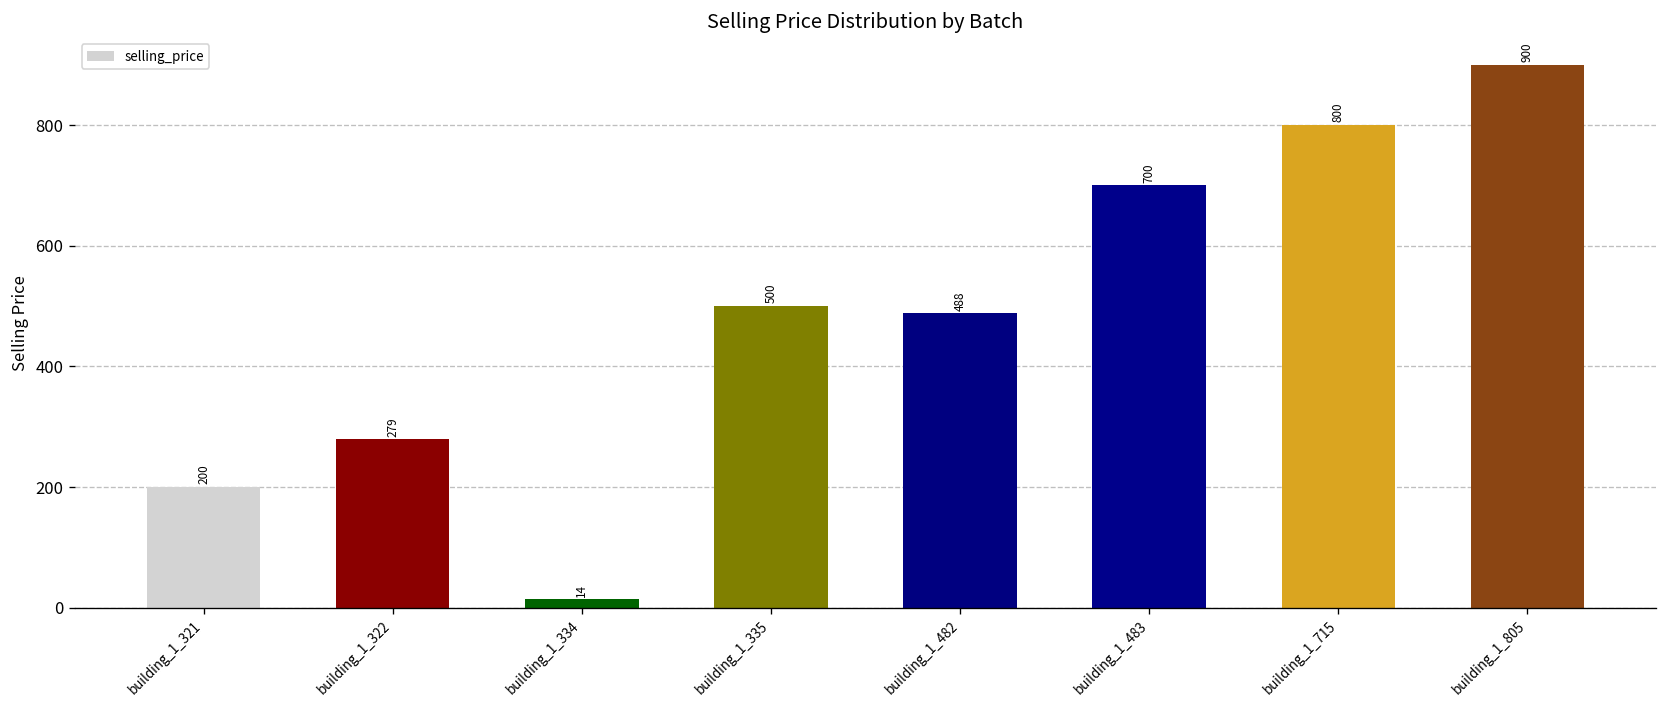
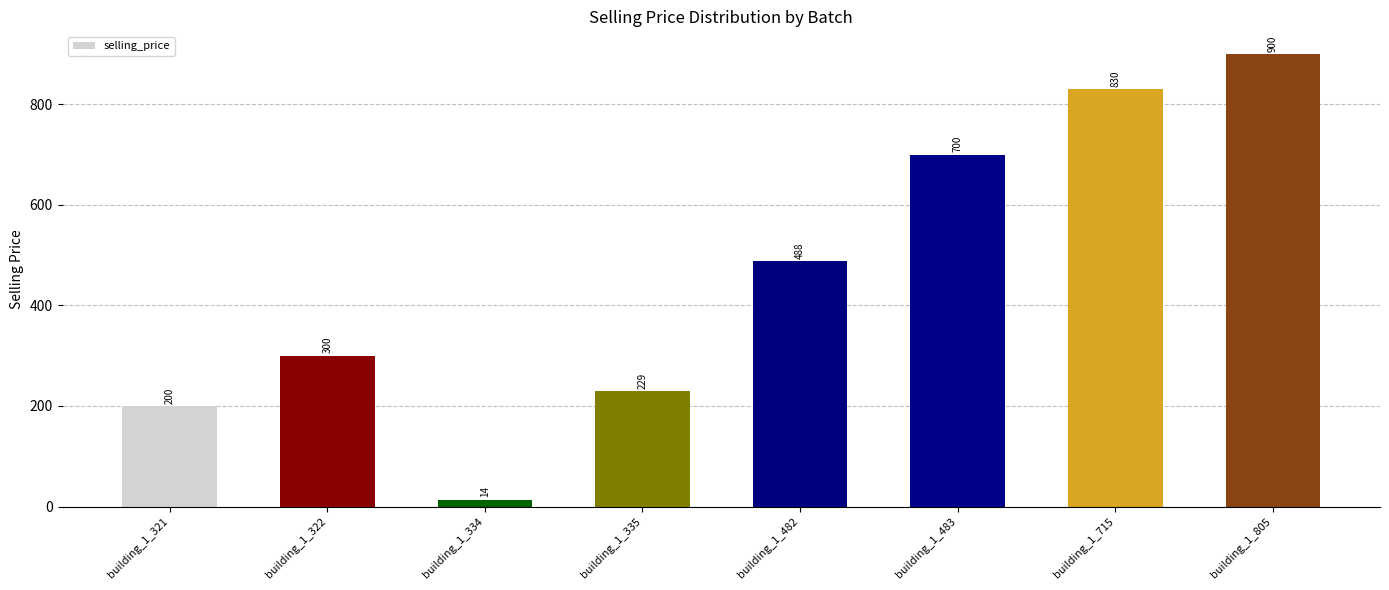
  {
    "building_1_321": 200,
-   "building_1_322": 279,
+   "building_1_322": 300,
    "building_1_334": 14,
-   "building_1_335": 500,
+   "building_1_335": 229,
    "building_1_482": 488,
    "building_1_483": 700,
-   "building_1_715": 800,
+   "building_1_715": 830,
    "building_1_805": 900
  }
